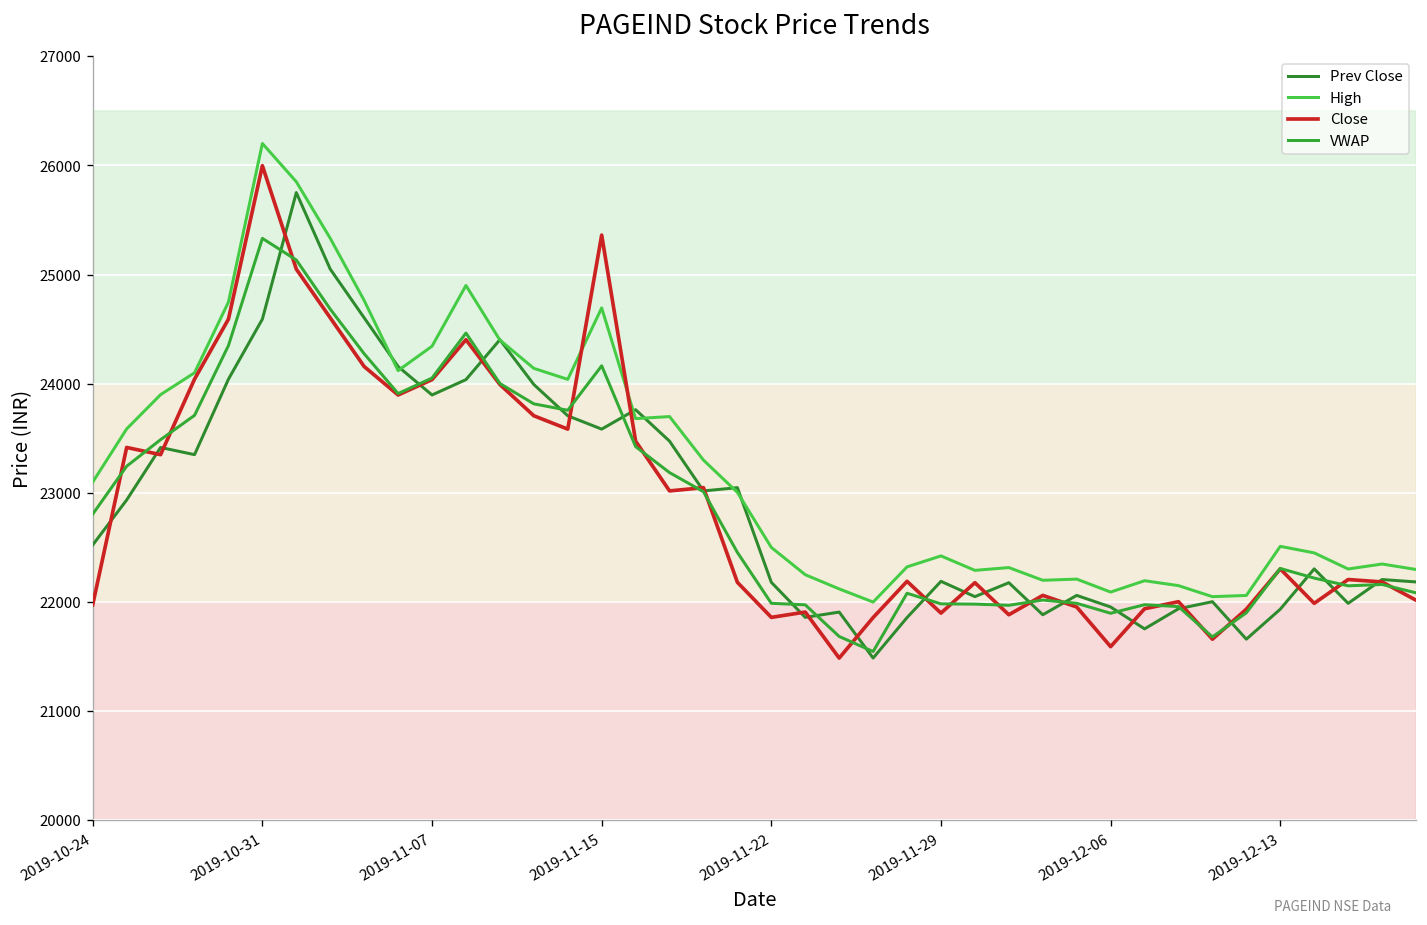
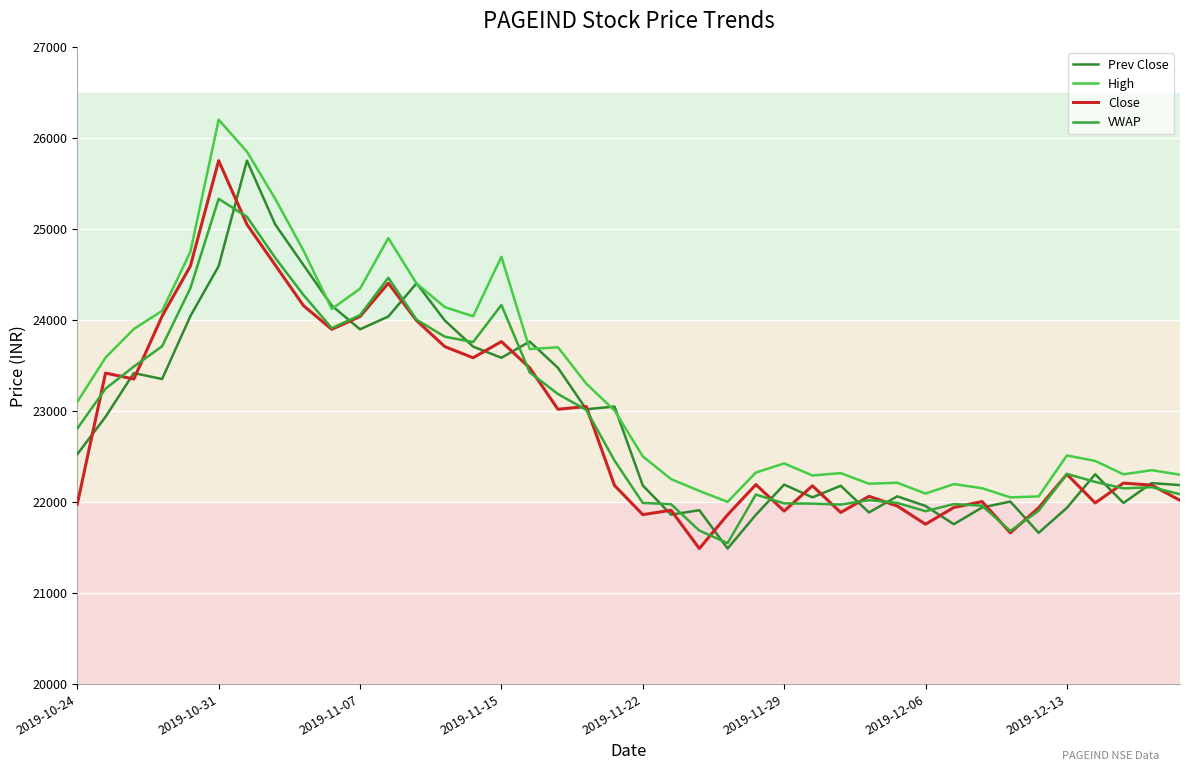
  {
    "Close": {
      "2019-10-24": 22000,
-     "2019-10-31": 26000,
-     "2019-11-15": 25400,
+     "2019-10-31": 25800,
+     "2019-11-15": 23800,
      "2019-11-22": 21900,
      "2019-11-29": 21900,
-     "2019-12-06": 21600
+     "2019-12-06": 21800
    }
  }
